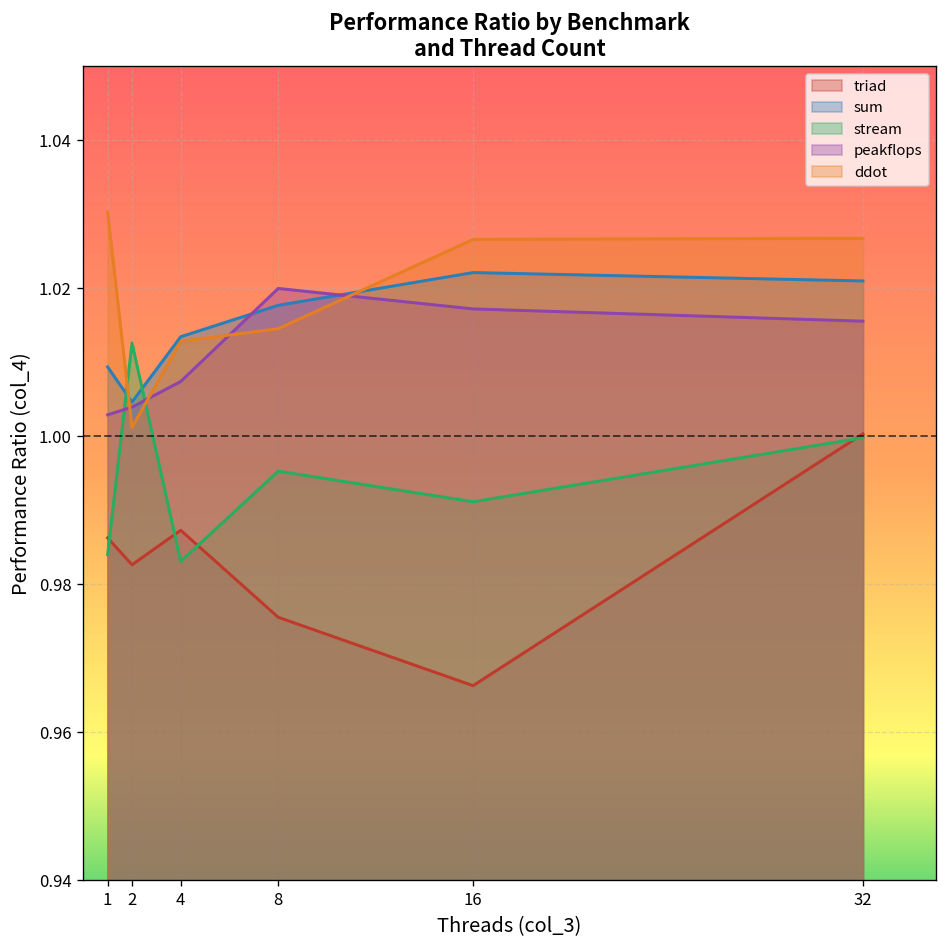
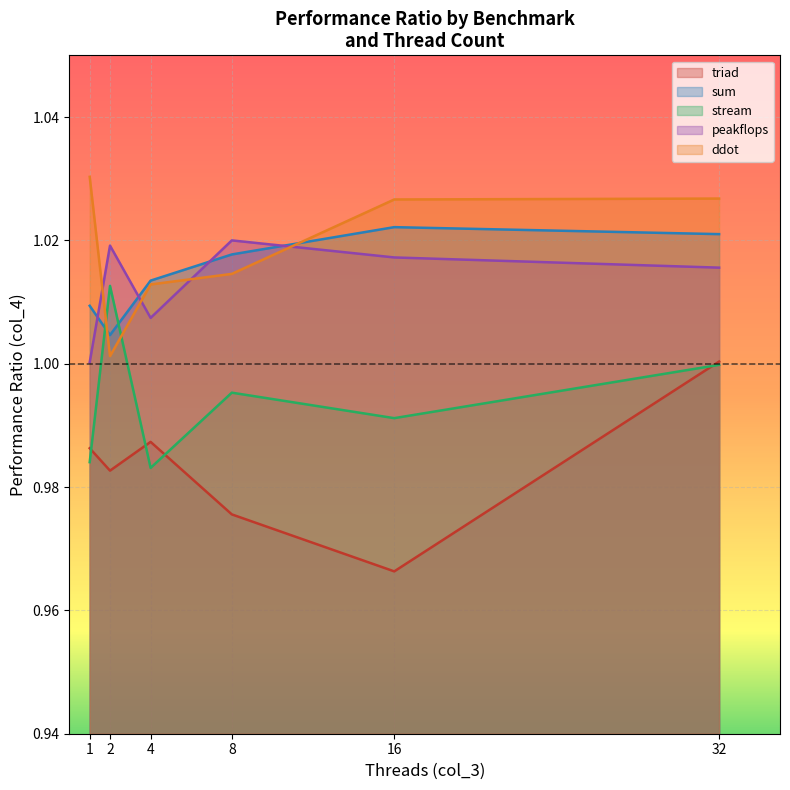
  {
    "peakflops": {
-     "1": 1.003,
-     "2": 1.004,
+     "1": 1.000,
+     "2": 1.019,
      "4": 1.007,
      "8": 1.020,
      "16": 1.017,
      "32": 1.016
    }
  }
